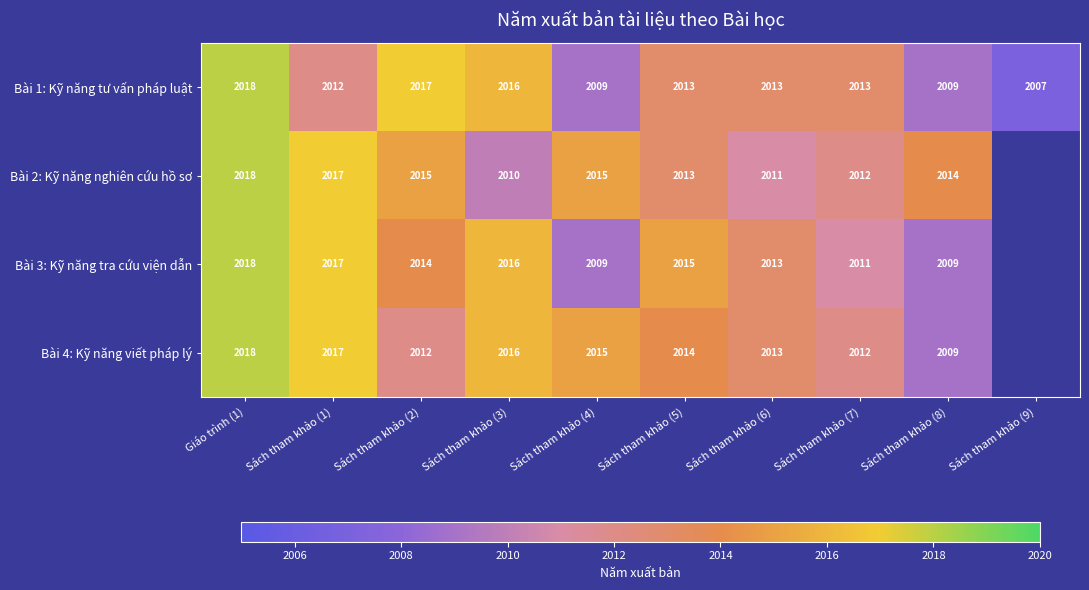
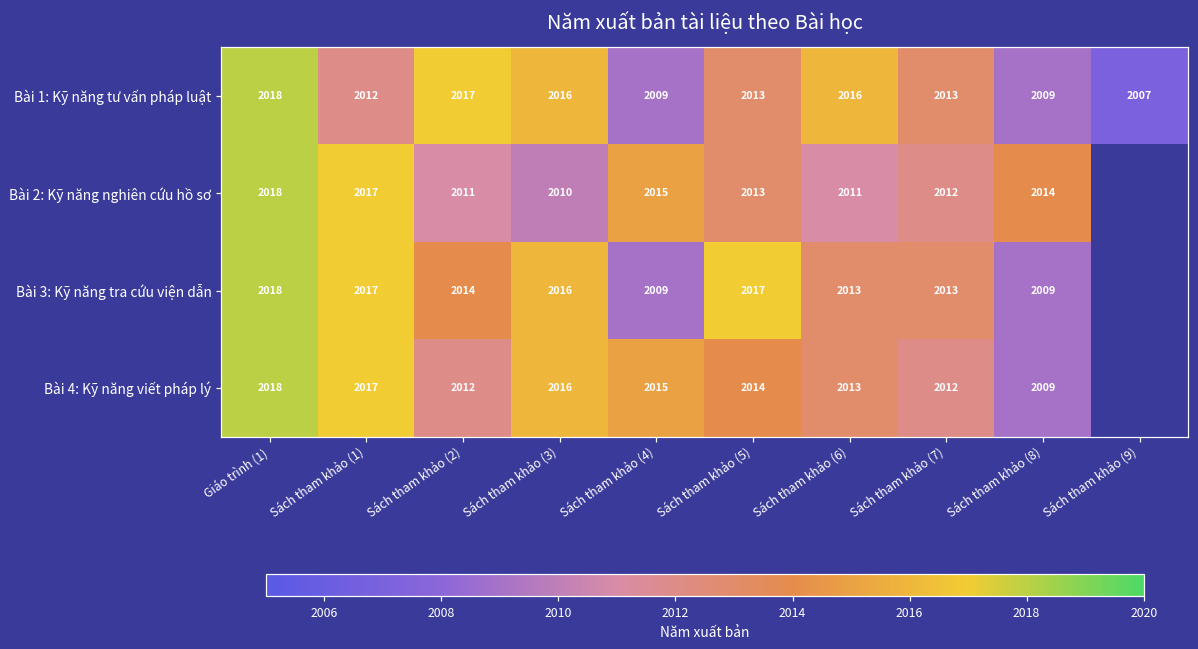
  {
    "Bài 1: Kỹ năng tư vấn pháp luật": {
-     "Sách tham khảo (6)": 2013
+     "Sách tham khảo (6)": 2016
    },
    "Bài 2: Kỹ năng nghiên cứu hồ sơ": {
-     "Sách tham khảo (2)": 2015
+     "Sách tham khảo (2)": 2011
    },
    "Bài 3: Kỹ năng tra cứu viện dẫn": {
-     "Sách tham khảo (5)": 2015,
-     "Sách tham khảo (7)": 2011
+     "Sách tham khảo (5)": 2017,
+     "Sách tham khảo (7)": 2013
    }
  }
